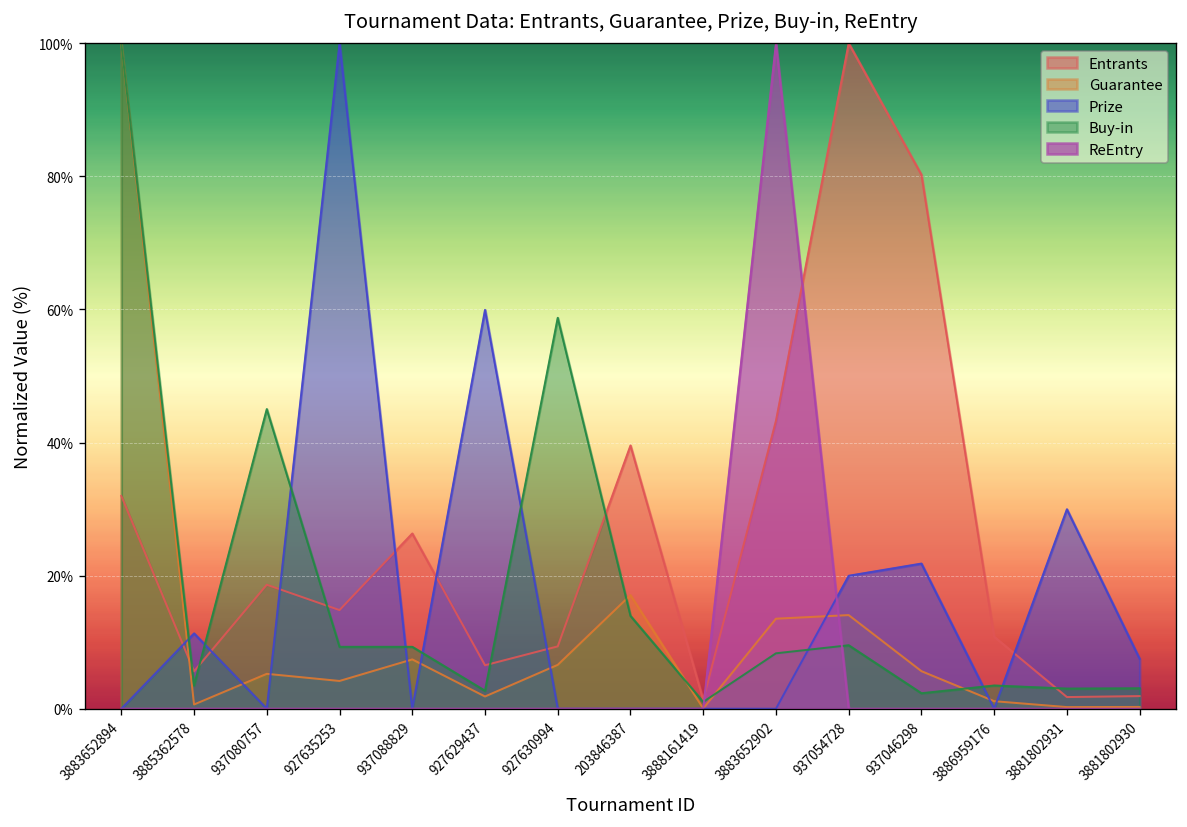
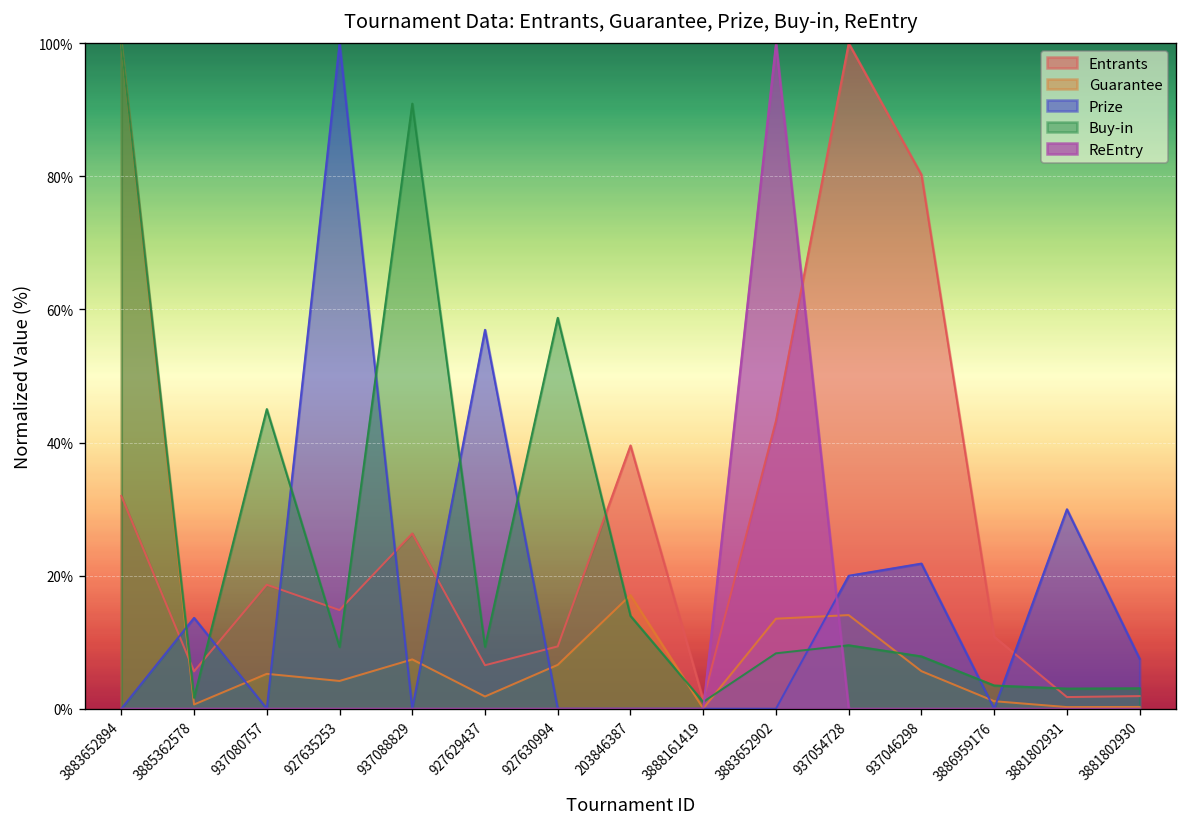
  {
    "Prize": {
-     "3885362578": "11%",
+     "3885362578": "14%",
      "927635253": "100%",
-     "927629437": "60%",
+     "927629437": "57%",
      "3883652902": "0%",
      "937054728": "20%",
      "937046298": "22%",
      "3881802931": "30%",
      "3881802930": "7%"
    },
    "Buy-in": {
-     "3885362578": "3%",
+     "3885362578": "2%",
      "937080757": "45%",
      "927635253": "9%",
-     "937088829": "9%",
-     "927629437": "3%",
+     "937088829": "91%",
+     "927629437": "9%",
      "927630994": "59%",
      "203846387": "14%",
      "3883652902": "8%",
      "937054728": "10%",
-     "937046298": "2%",
+     "937046298": "8%",
      "3886959176": "3%",
      "3881802931": "3%",
      "3881802930": "3%"
    },
    "ReEntry": {
      "3885362578": "0%",
      "927635253": "0%",
      "927629437": "0%",
      "3883652902": "100%",
      "937054728": "0%",
      "937046298": "0%"
    }
  }
